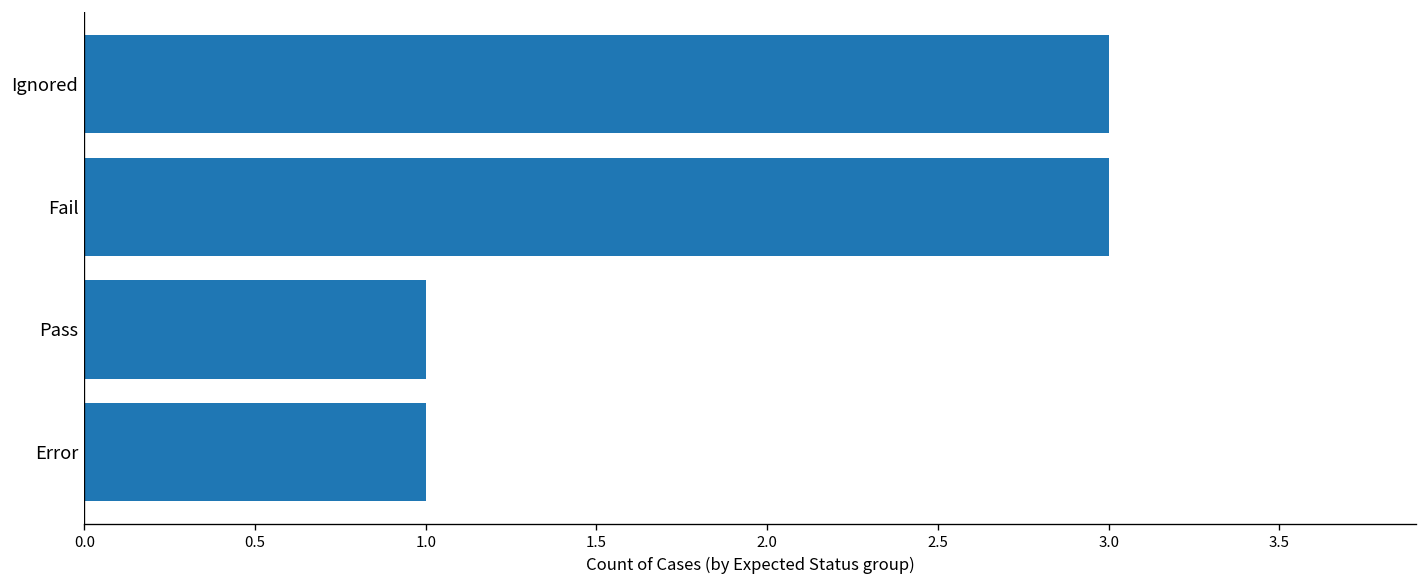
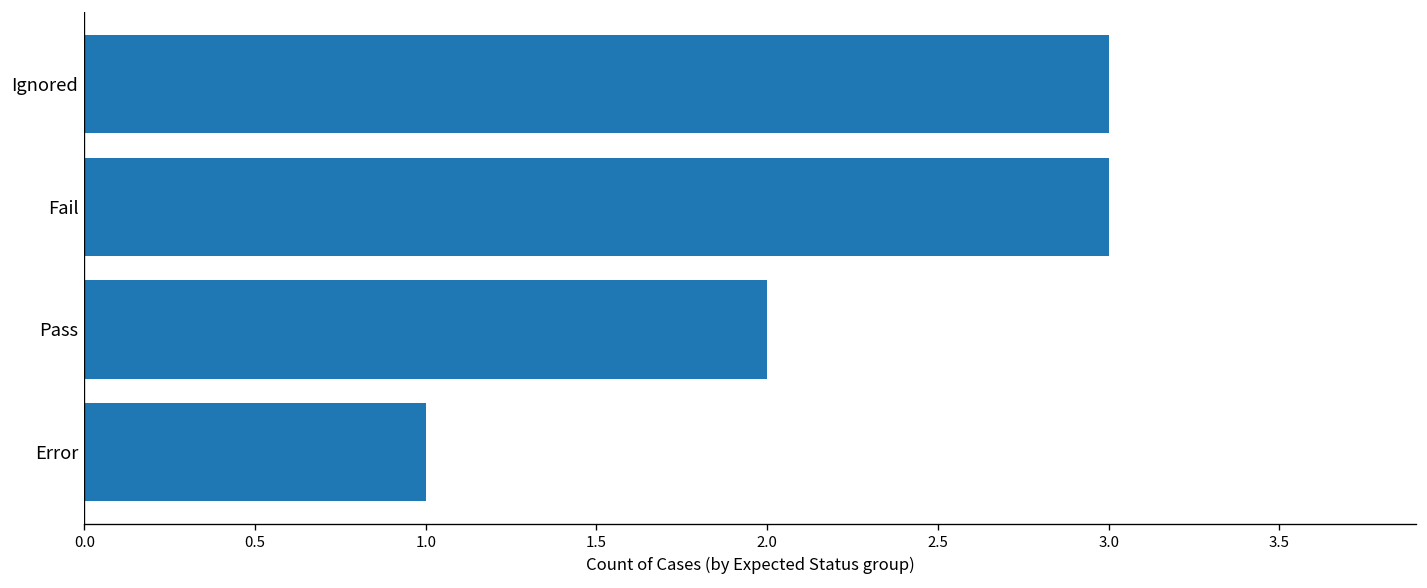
  {
    "Ignored": 3,
    "Fail": 3,
-   "Pass": 1,
+   "Pass": 2,
    "Error": 1
  }
